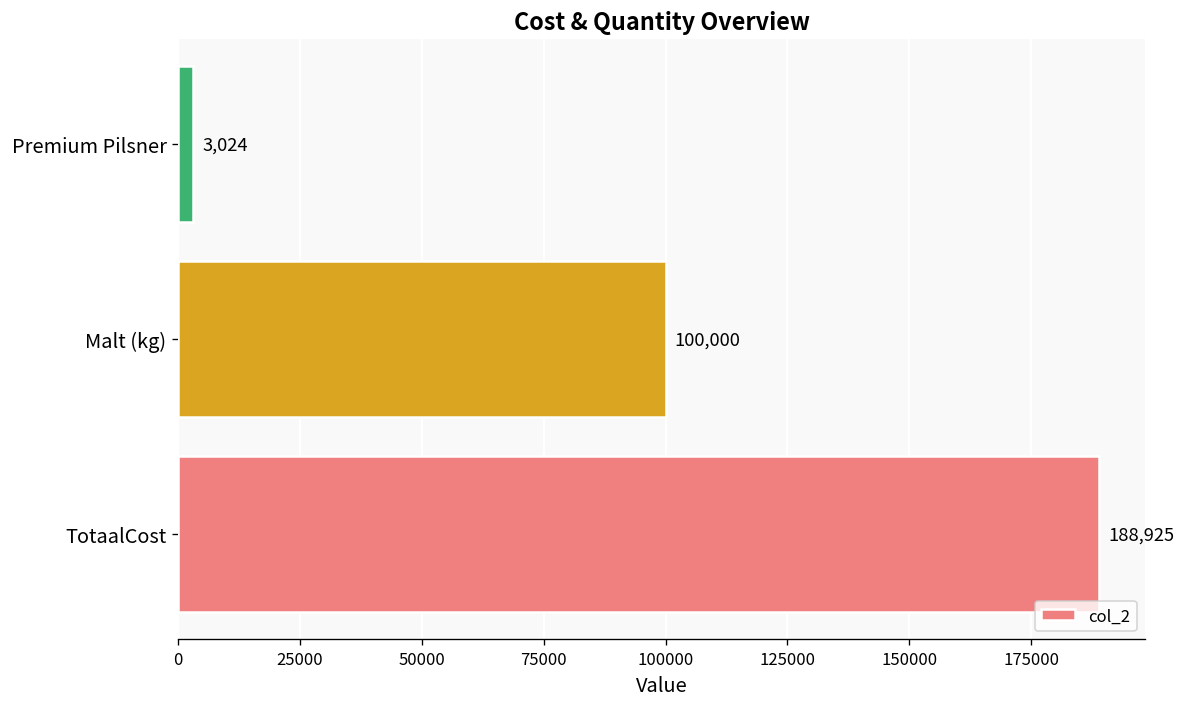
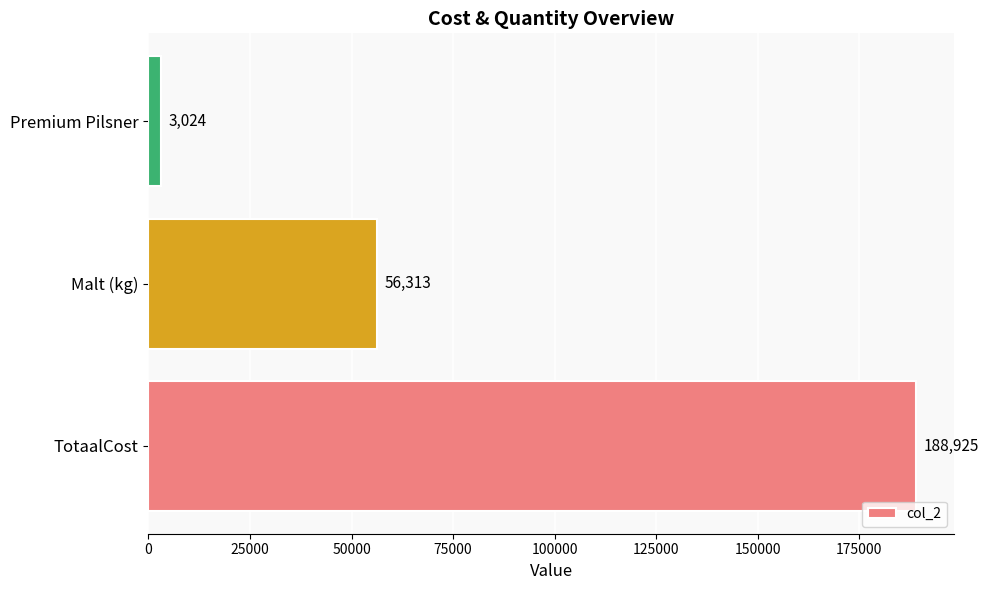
  {
    "Premium Pilsner": "3,024",
-   "Malt (kg)": "100,000",
+   "Malt (kg)": "56,313",
    "TotaalCost": "188,925"
  }
